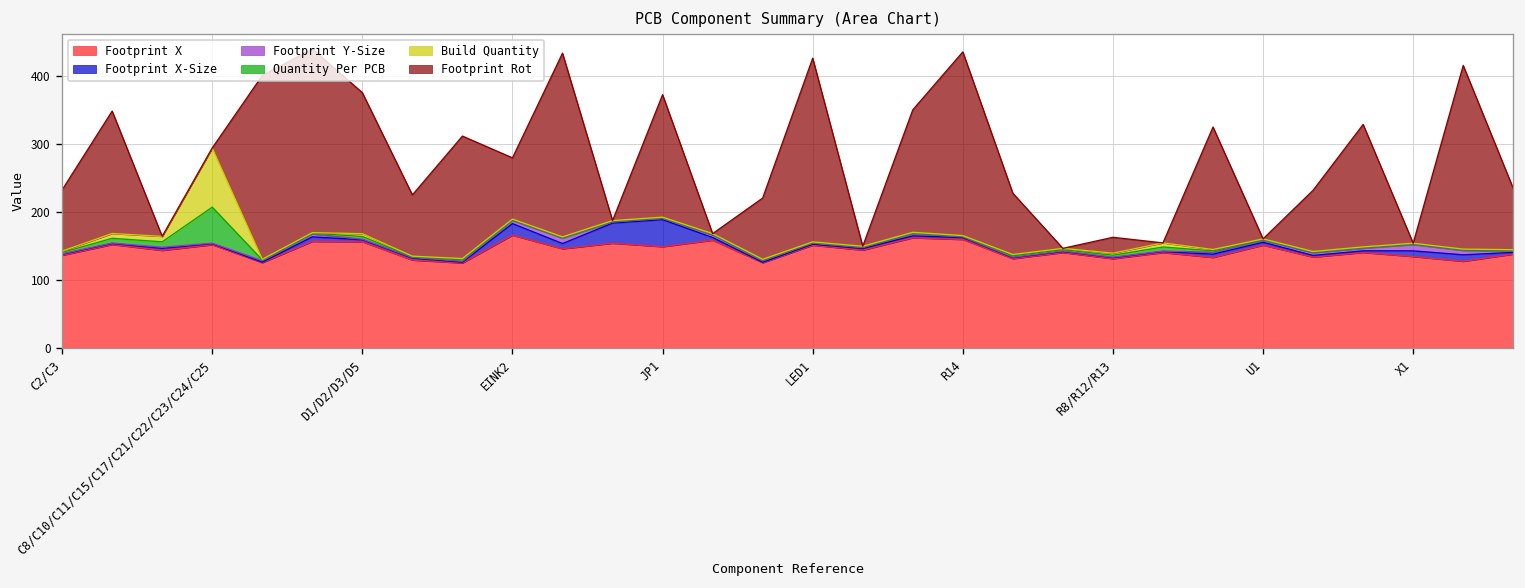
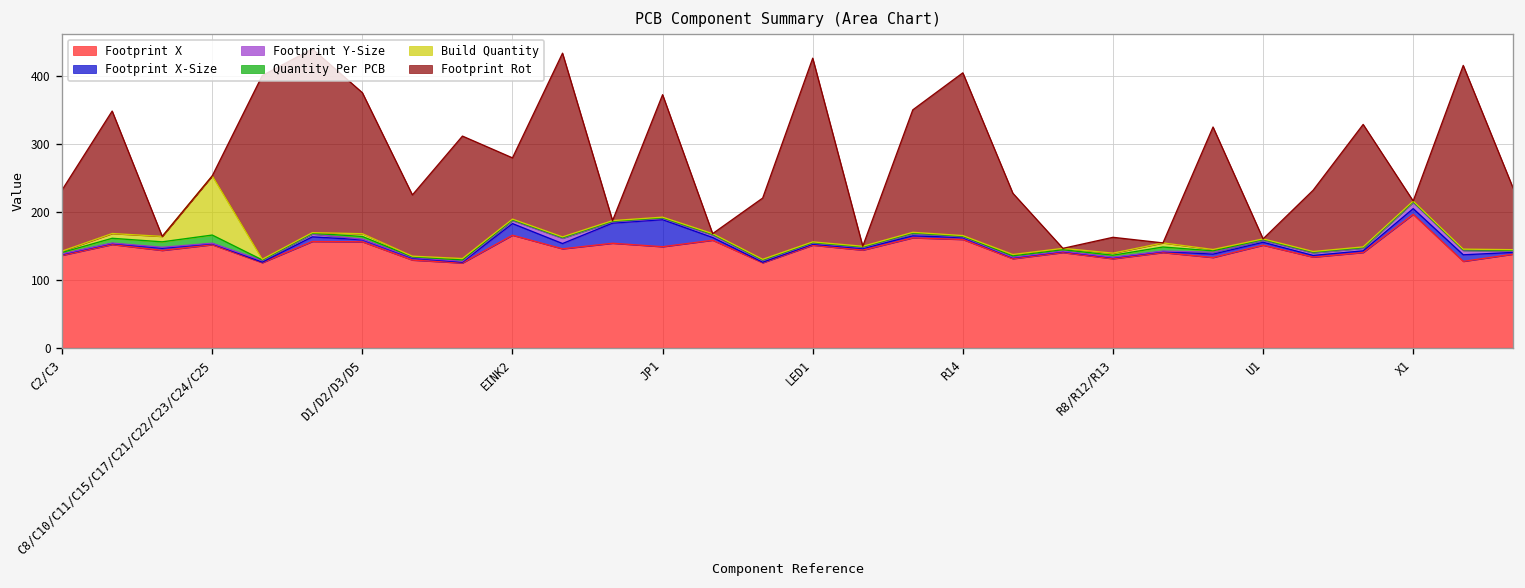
  {
    "Footprint X": {
      "EINK2": 170,
      "JP1": 150,
-     "X1": 130
+     "X1": 200
    },
    "Footprint X-Size": {
      "EINK2": 20,
      "X1": 10
    },
    "Quantity Per PCB": {
-     "C8/C10/C11/C15/C17/C21/C22/C23/C24/C25": 50
+     "C8/C10/C11/C15/C17/C21/C22/C23/C24/C25": 10
    },
    "Footprint Rot": {
      "C2/C3": 90,
      "D1/D2/D3/D5": 210,
      "EINK2": 90,
      "JP1": 180,
      "LED1": 270,
-     "R14": 270,
+     "R14": 240,
      "R8/R12/R13": 20
    }
  }
